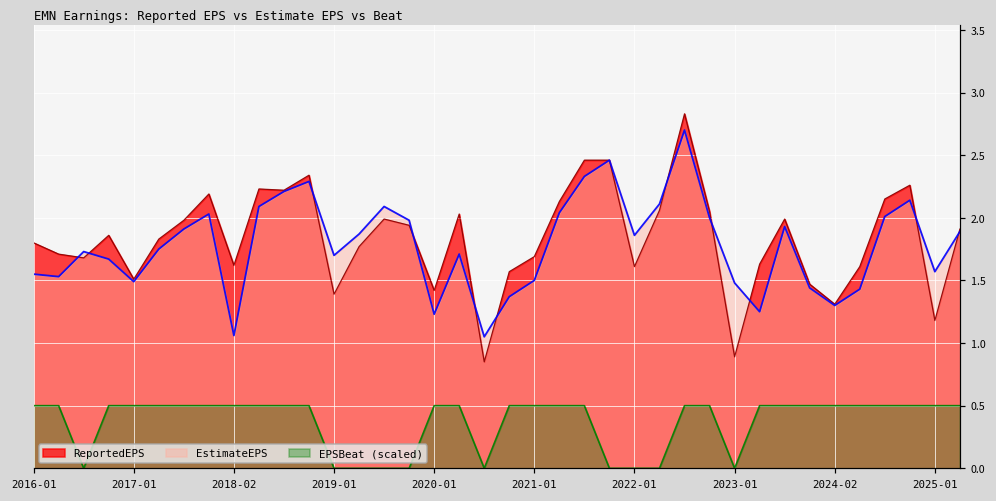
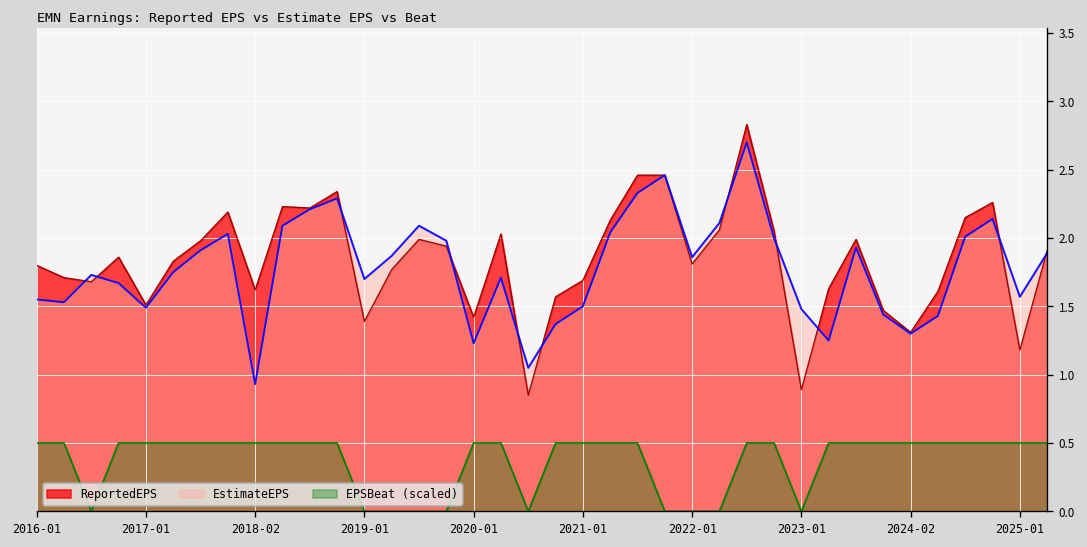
  {
    "ReportedEPS": {
      "2016-01": 1.80,
      "2018-02": 1.62,
      "2019-01": 1.39,
      "2020-01": 1.42,
      "2021-01": 1.69,
-     "2022-01": 1.61,
+     "2022-01": 1.81,
      "2023-01": 0.89,
      "2025-01": 1.18
    },
    "EstimateEPS": {
      "2016-01": 1.55,
-     "2018-02": 1.06,
+     "2018-02": 0.93,
      "2019-01": 1.70,
      "2020-01": 1.23,
      "2021-01": 1.50,
      "2022-01": 1.86,
      "2023-01": 1.48,
      "2025-01": 1.57
    },
    "EPSBeat (scaled)": {
      "2016-01": 0.50,
      "2017-01": 0.50,
      "2018-02": 0.50,
      "2019-01": 0.00,
      "2020-01": 0.50,
      "2021-01": 0.50,
      "2022-01": 0.00,
      "2023-01": 0.00,
      "2024-02": 0.50,
      "2025-01": 0.50
    }
  }
